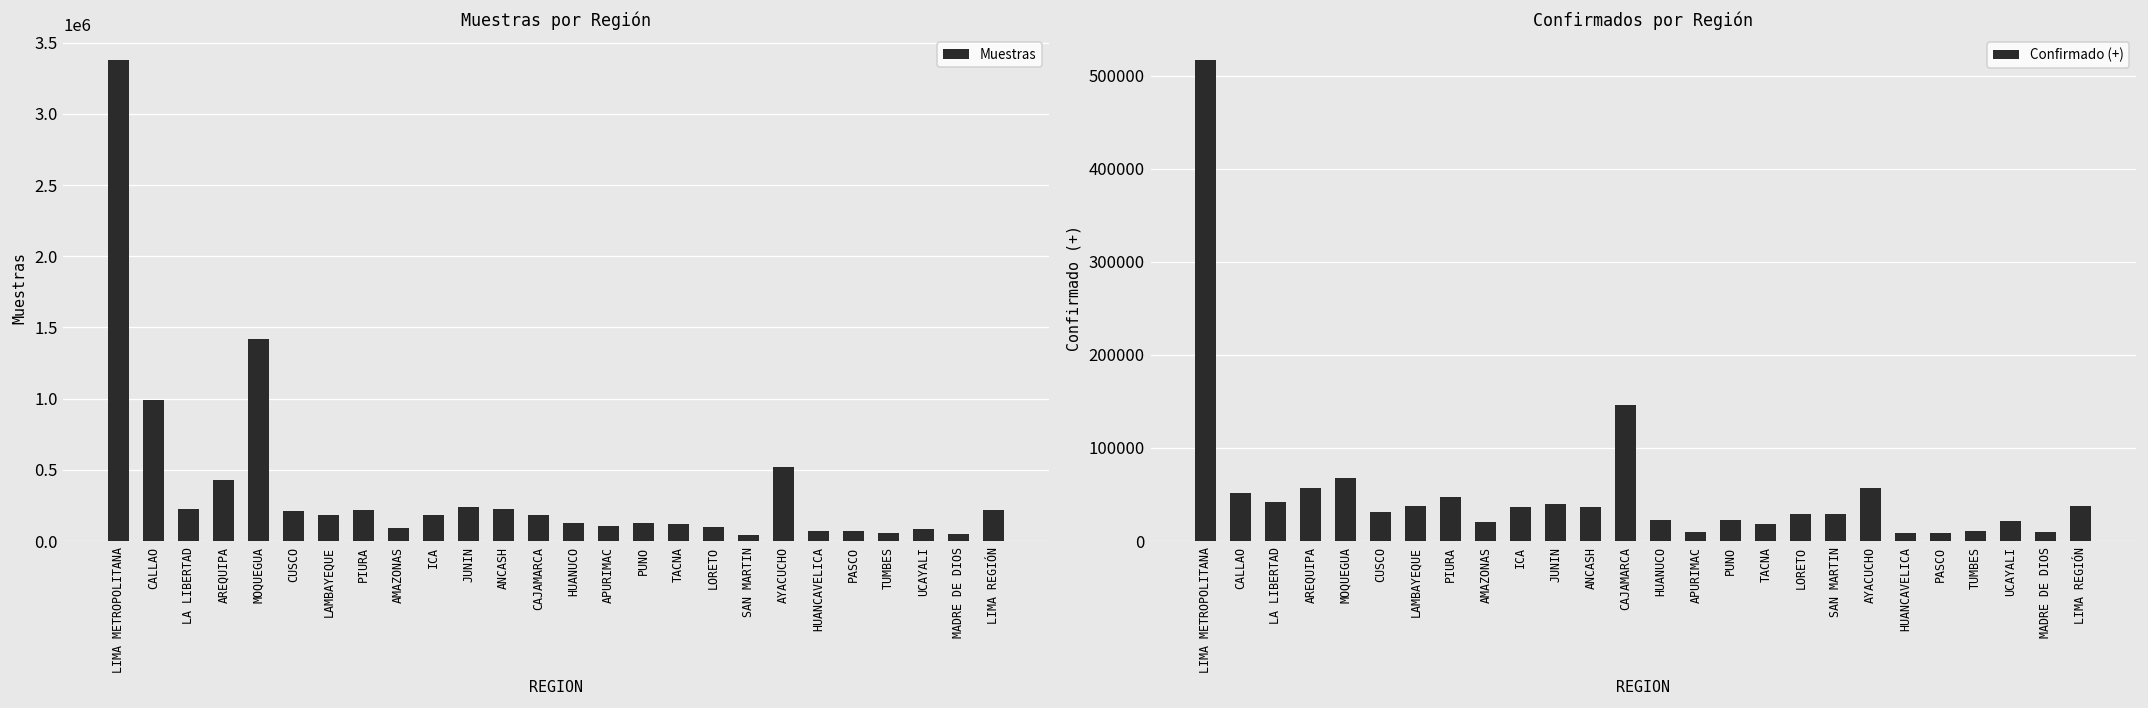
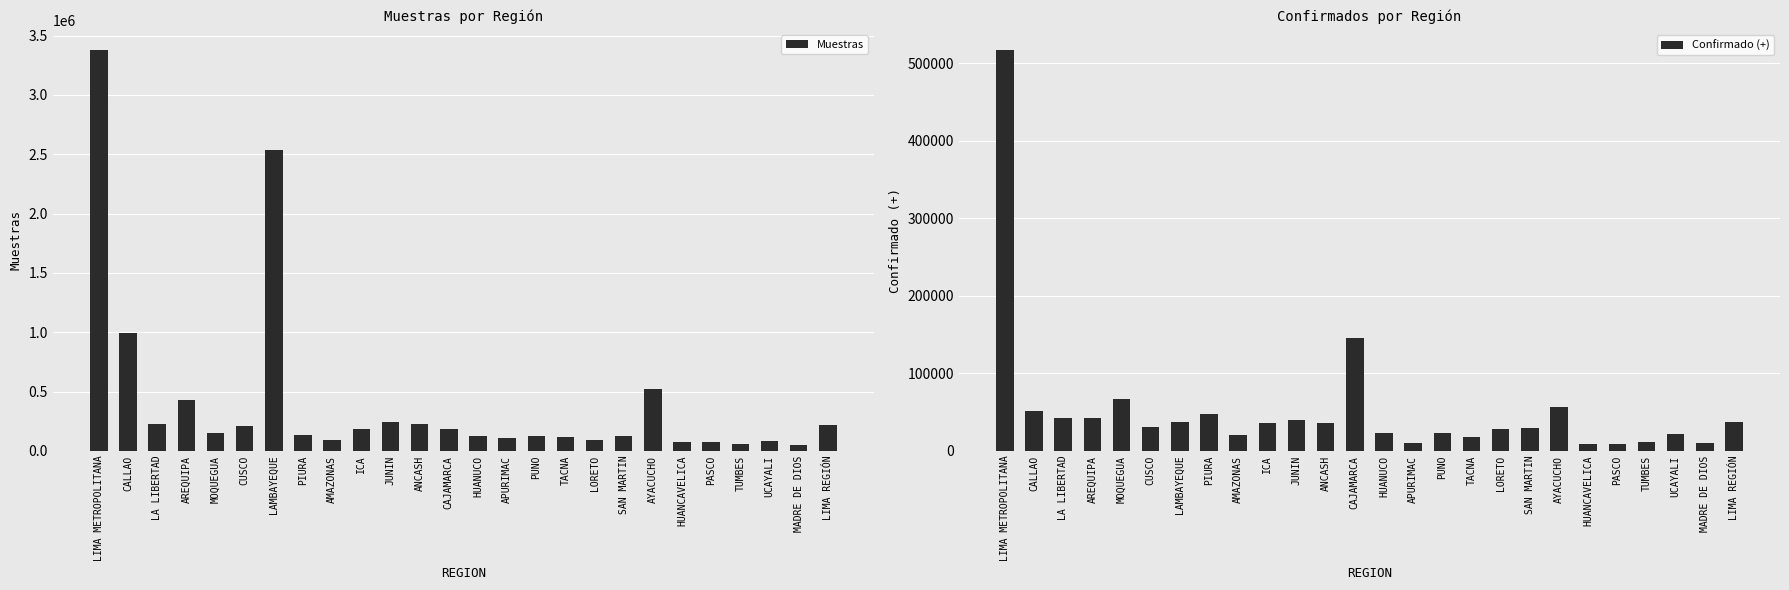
  {
    "Muestras por Región": {
      "LIMA METROPOLITANA": 3380000,
      "CALLAO": 990000,
      "LA LIBERTAD": 230000,
      "AREQUIPA": 430000,
-     "MOQUEGUA": 1420000,
+     "MOQUEGUA": 150000,
      "CUSCO": 210000,
-     "LAMBAYEQUE": 180000,
-     "PIURA": 220000,
+     "LAMBAYEQUE": 2530000,
+     "PIURA": 130000,
      "AMAZONAS": 90000,
      "ICA": 190000,
      "JUNIN": 240000,
      "ANCASH": 220000,
      "CAJAMARCA": 190000,
      "HUANUCO": 130000,
      "APURIMAC": 110000,
      "PUNO": 130000,
      "TACNA": 120000,
      "LORETO": 100000,
-     "SAN MARTIN": 40000,
+     "SAN MARTIN": 130000,
      "AYACUCHO": 520000,
      "HUANCAVELICA": 70000,
      "PASCO": 70000,
      "TUMBES": 60000,
      "UCAYALI": 80000,
      "MADRE DE DIOS": 50000,
      "LIMA REGIÓN": 220000
    },
    "Confirmados por Región": {
      "LIMA METROPOLITANA": 520000,
      "CALLAO": 50000,
      "LA LIBERTAD": 40000,
-     "AREQUIPA": 60000,
+     "AREQUIPA": 40000,
      "MOQUEGUA": 70000,
      "CUSCO": 30000,
      "LAMBAYEQUE": 40000,
      "PIURA": 50000,
      "AMAZONAS": 20000,
      "ICA": 40000,
      "JUNIN": 40000,
      "ANCASH": 40000,
      "CAJAMARCA": 150000,
      "HUANUCO": 20000,
      "APURIMAC": 10000,
      "PUNO": 20000,
      "TACNA": 20000,
      "LORETO": 30000,
      "SAN MARTIN": 30000,
      "AYACUCHO": 60000,
      "HUANCAVELICA": 10000,
      "PASCO": 10000,
      "TUMBES": 10000,
      "UCAYALI": 20000,
      "MADRE DE DIOS": 10000,
      "LIMA REGIÓN": 40000
    }
  }
